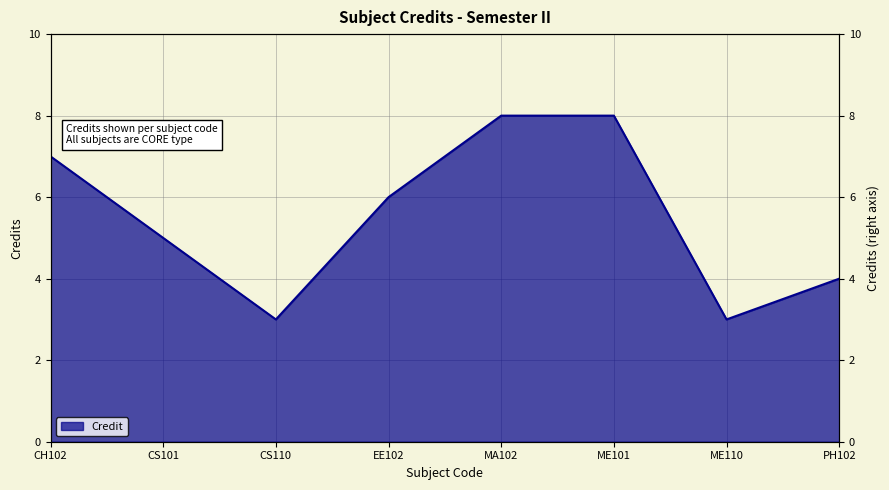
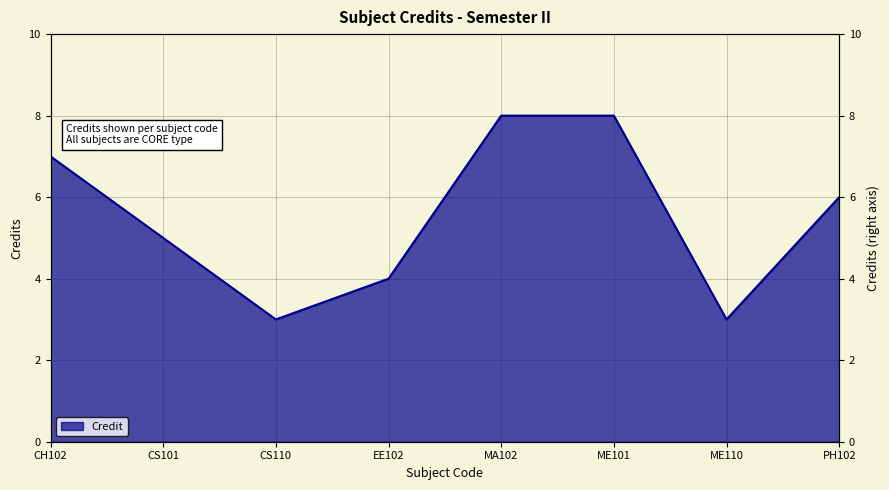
  {
    "CH102": 7,
    "CS101": 5,
    "CS110": 3,
-   "EE102": 6,
+   "EE102": 4,
    "MA102": 8,
    "ME101": 8,
    "ME110": 3,
-   "PH102": 4
+   "PH102": 6
  }
